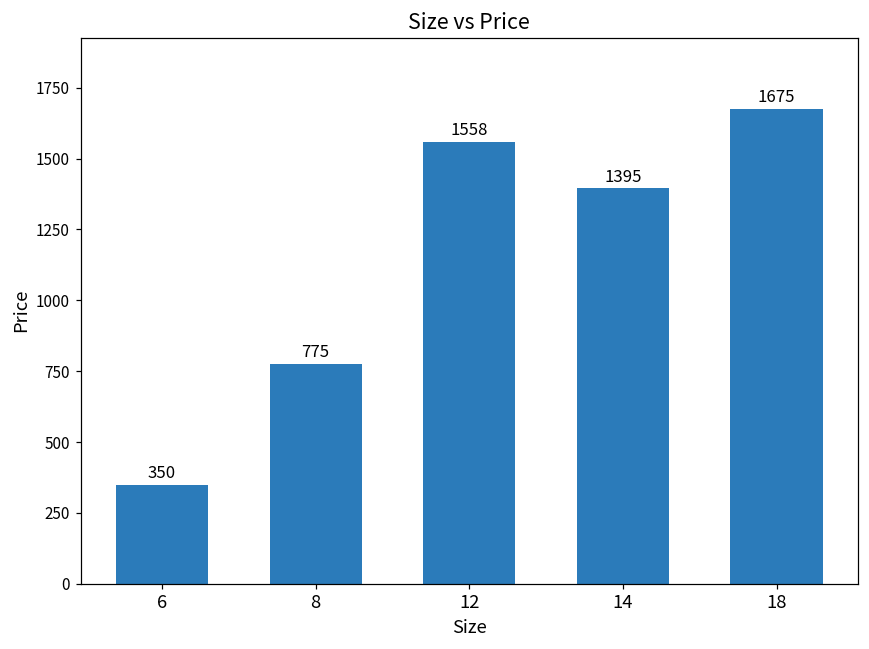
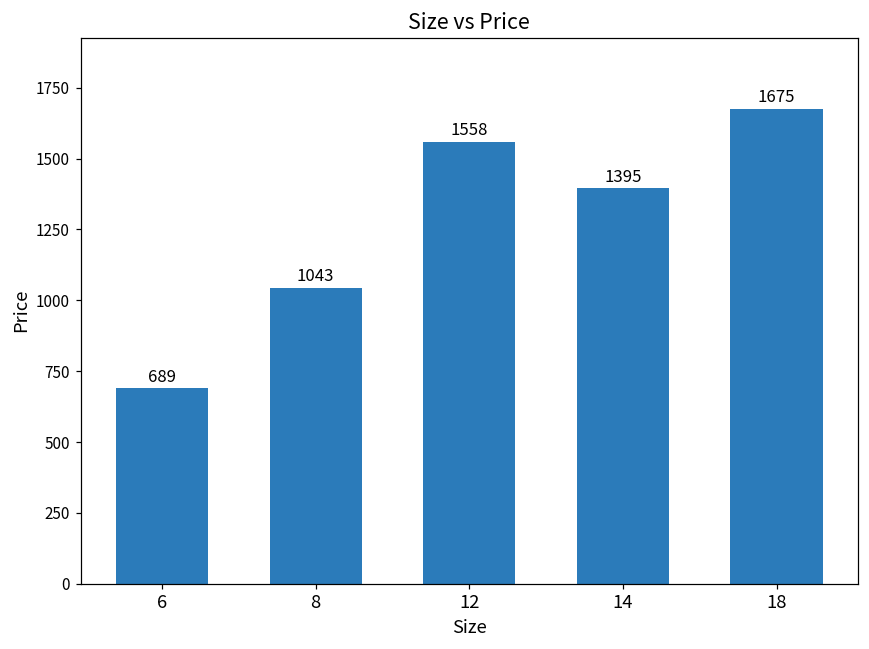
  {
-   "6": 350,
-   "8": 775,
+   "6": 689,
+   "8": 1043,
    "12": 1558,
    "14": 1395,
    "18": 1675
  }
